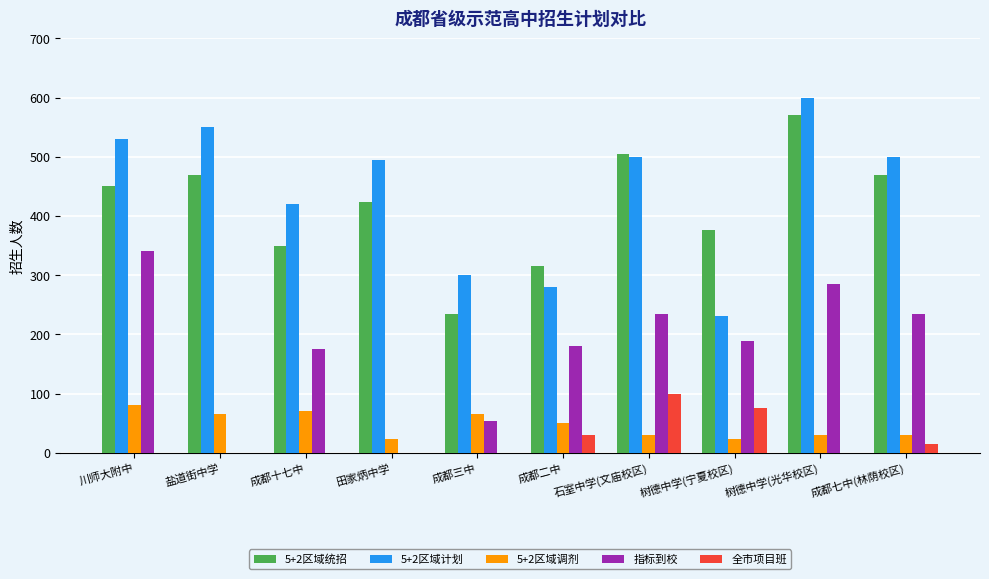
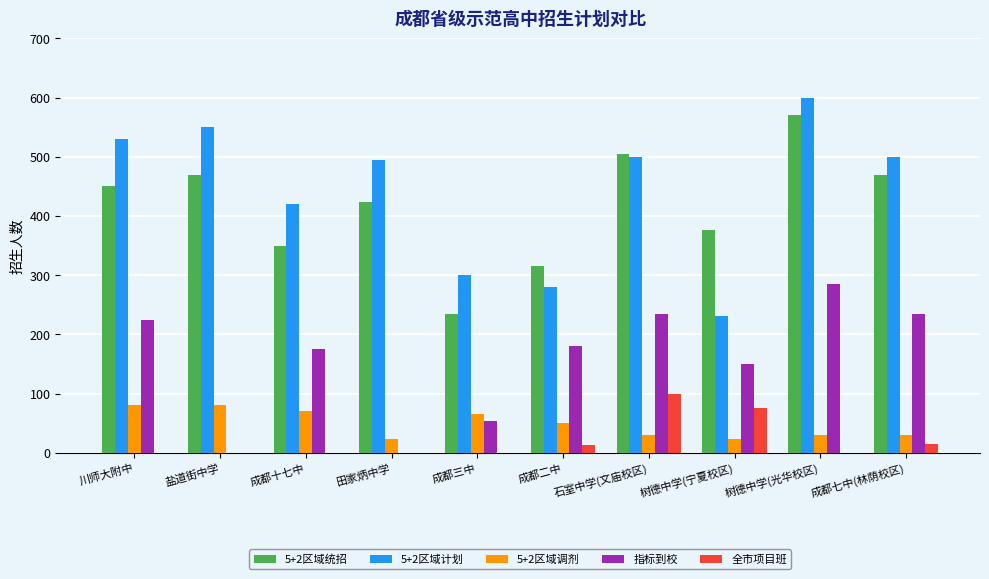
  {
    "5+2区域统招": {
      "川师大附中": 450,
      "盐道街中学": 470,
      "成都十七中": 350,
      "田家炳中学": 420,
      "成都三中": 240,
      "成都二中": 320,
      "石室中学(文庙校区)": 510,
      "树德中学(宁夏校区)": 380,
      "树德中学(光华校区)": 570,
      "成都七中(林荫校区)": 470
    },
    "5+2区域计划": {
      "川师大附中": 530,
      "盐道街中学": 550,
      "成都十七中": 420,
      "田家炳中学": 500,
      "成都三中": 300,
      "成都二中": 280,
      "石室中学(文庙校区)": 500,
      "树德中学(宁夏校区)": 230,
      "树德中学(光华校区)": 600,
      "成都七中(林荫校区)": 500
    },
    "5+2区域调剂": {
      "川师大附中": 80,
-     "盐道街中学": 70,
+     "盐道街中学": 80,
      "成都十七中": 70,
      "田家炳中学": 20,
      "成都三中": 70,
      "成都二中": 50,
      "石室中学(文庙校区)": 30,
      "树德中学(宁夏校区)": 20,
      "树德中学(光华校区)": 30,
      "成都七中(林荫校区)": 30
    },
    "指标到校": {
-     "川师大附中": 340,
+     "川师大附中": 230,
      "盐道街中学": 0,
      "成都十七中": 180,
      "田家炳中学": 0,
      "成都三中": 50,
      "成都二中": 180,
      "石室中学(文庙校区)": 240,
-     "树德中学(宁夏校区)": 190,
+     "树德中学(宁夏校区)": 150,
      "树德中学(光华校区)": 290,
      "成都七中(林荫校区)": 240
    },
    "全市项目班": {
      "川师大附中": 0,
      "盐道街中学": 0,
      "成都十七中": 0,
      "田家炳中学": 0,
      "成都三中": 0,
-     "成都二中": 30,
+     "成都二中": 10,
      "石室中学(文庙校区)": 100,
      "树德中学(宁夏校区)": 80,
      "树德中学(光华校区)": 0,
      "成都七中(林荫校区)": 20
    }
  }
